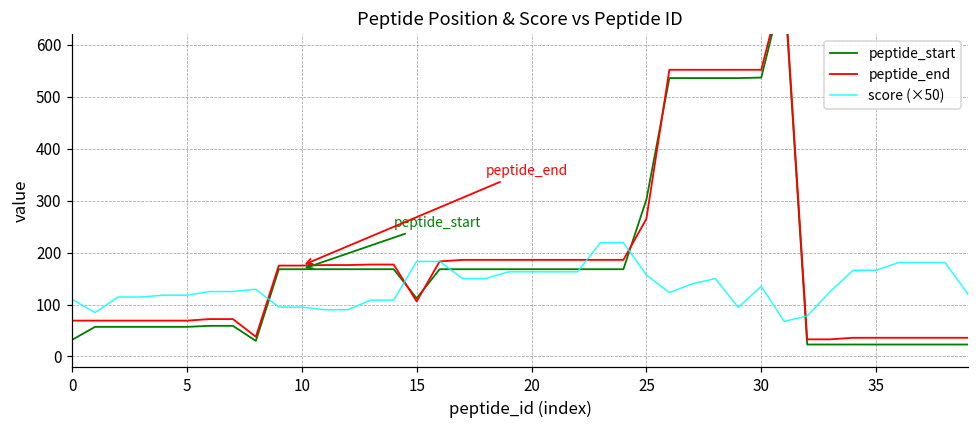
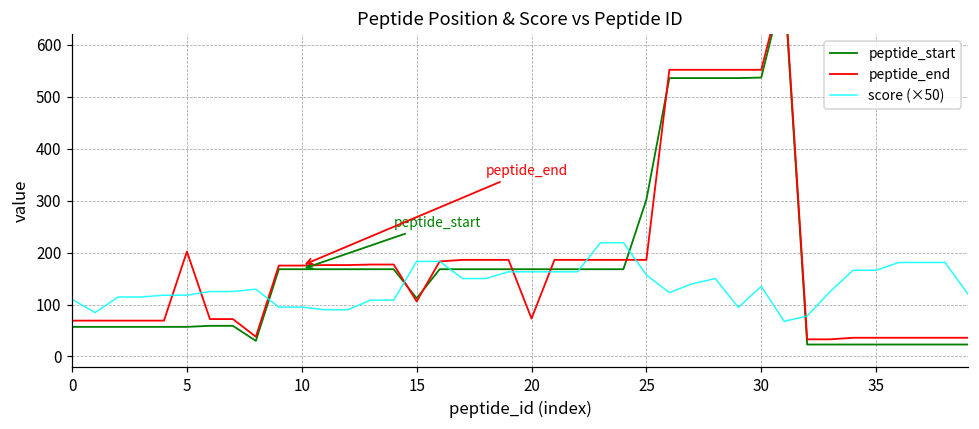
  {
    "peptide_start": {
-     "0": 30,
+     "0": 60,
      "5": 60,
      "10": 170,
      "15": 110,
      "25": 300,
      "30": 540,
      "35": 20
    },
    "peptide_end": {
      "0": 70,
-     "5": 70,
+     "5": 200,
      "10": 180,
      "15": 110,
-     "20": 190,
-     "25": 270,
+     "20": 70,
+     "25": 190,
      "30": 550,
      "35": 40
    },
    "score (×50)": {
      "0": 110,
      "5": 120,
      "10": 100,
      "15": 180,
      "25": 160,
      "30": 140,
      "35": 170
    }
  }
